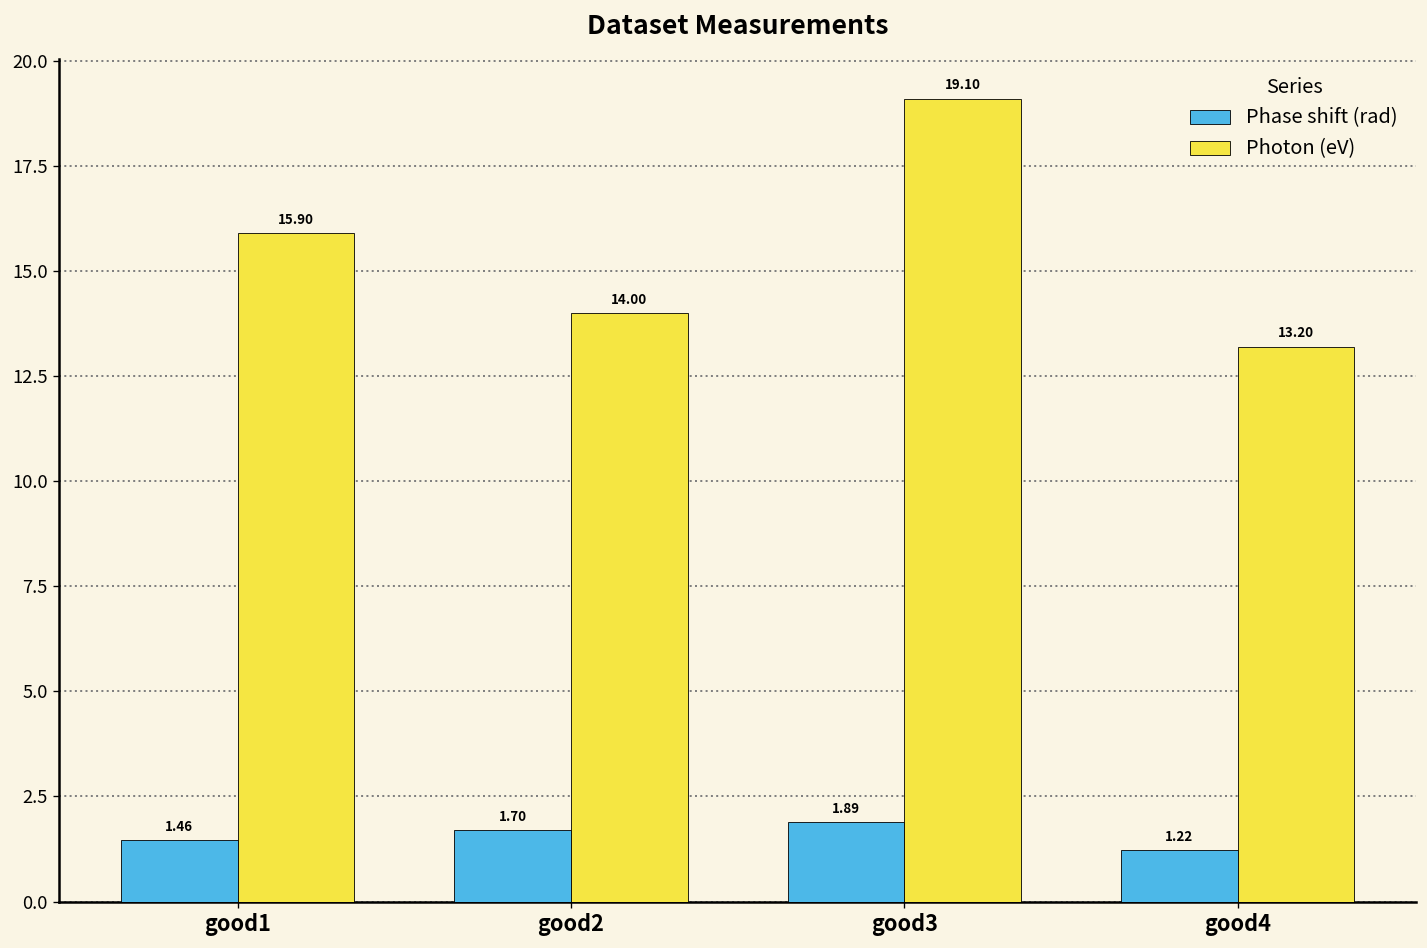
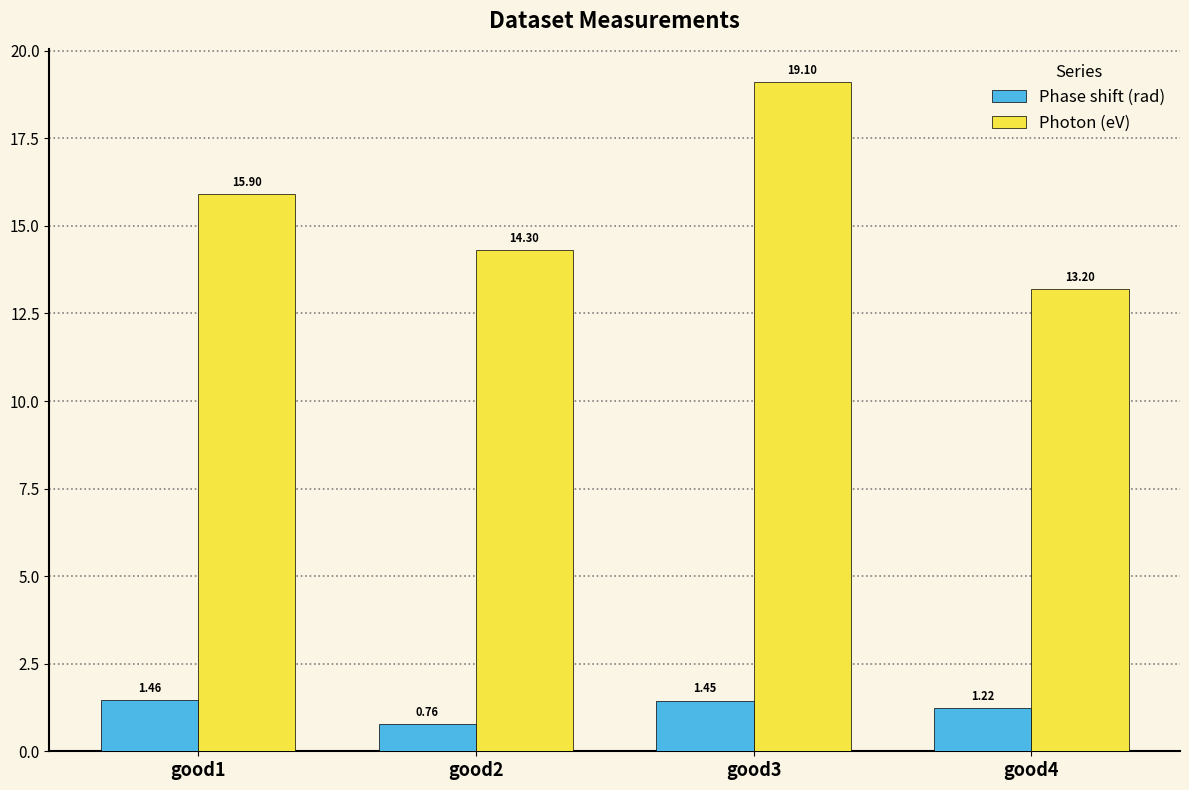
  {
    "Phase shift (rad)": {
      "good1": 1.46,
-     "good2": 1.70,
-     "good3": 1.89,
+     "good2": 0.76,
+     "good3": 1.45,
      "good4": 1.22
    },
    "Photon (eV)": {
      "good1": 15.90,
-     "good2": 14.00,
+     "good2": 14.30,
      "good3": 19.10,
      "good4": 13.20
    }
  }
